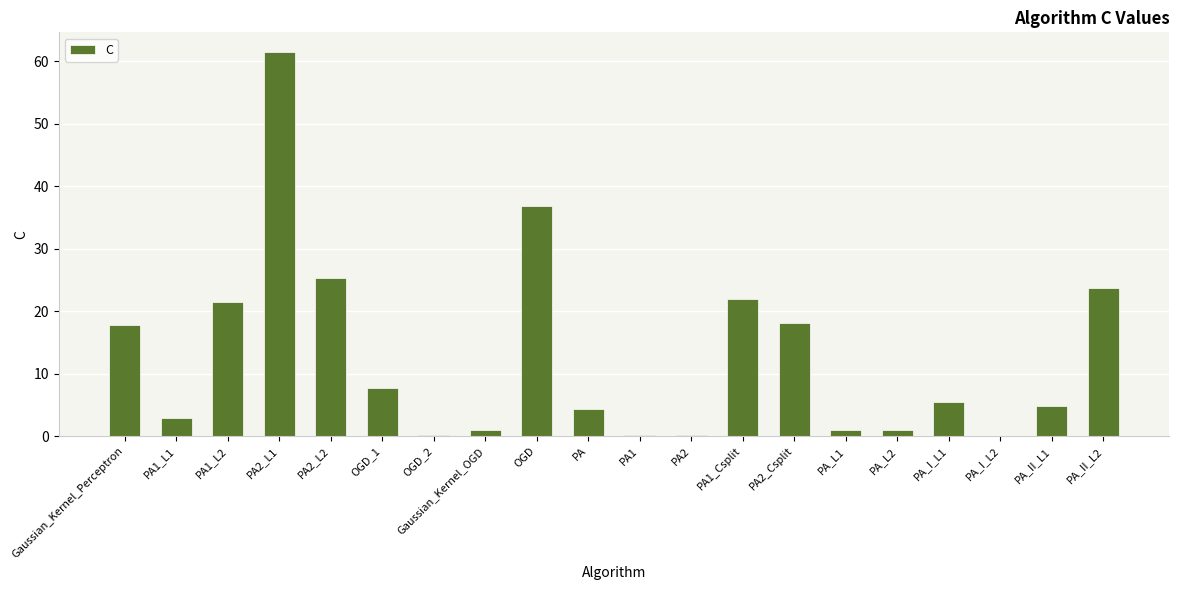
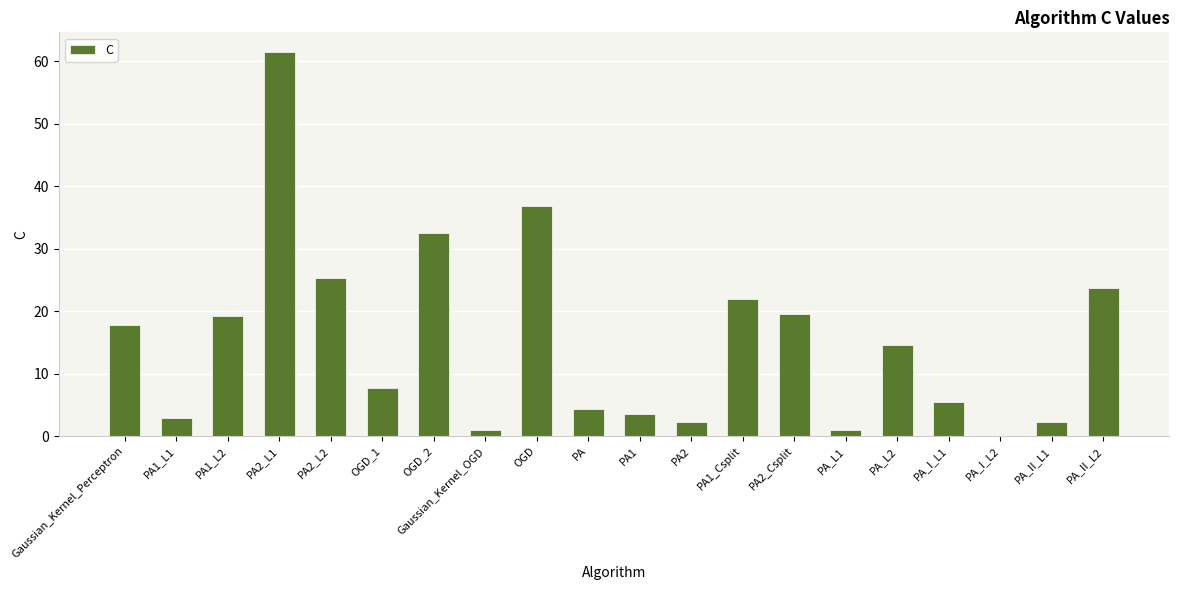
  {
    "Gaussian_Kernel_Perceptron": 18,
    "PA1_L1": 3,
-   "PA1_L2": 21,
+   "PA1_L2": 19,
    "PA2_L1": 62,
    "PA2_L2": 25,
    "OGD_1": 8,
-   "OGD_2": 0,
+   "OGD_2": 33,
    "Gaussian_Kernel_OGD": 1,
    "OGD": 37,
    "PA": 4,
-   "PA1": 0,
-   "PA2": 0,
+   "PA1": 4,
+   "PA2": 2,
    "PA1_Csplit": 22,
-   "PA2_Csplit": 18,
+   "PA2_Csplit": 20,
    "PA_L1": 1,
-   "PA_L2": 1,
+   "PA_L2": 15,
    "PA_I_L1": 6,
-   "PA_II_L1": 5,
+   "PA_II_L1": 2,
    "PA_II_L2": 24
  }
